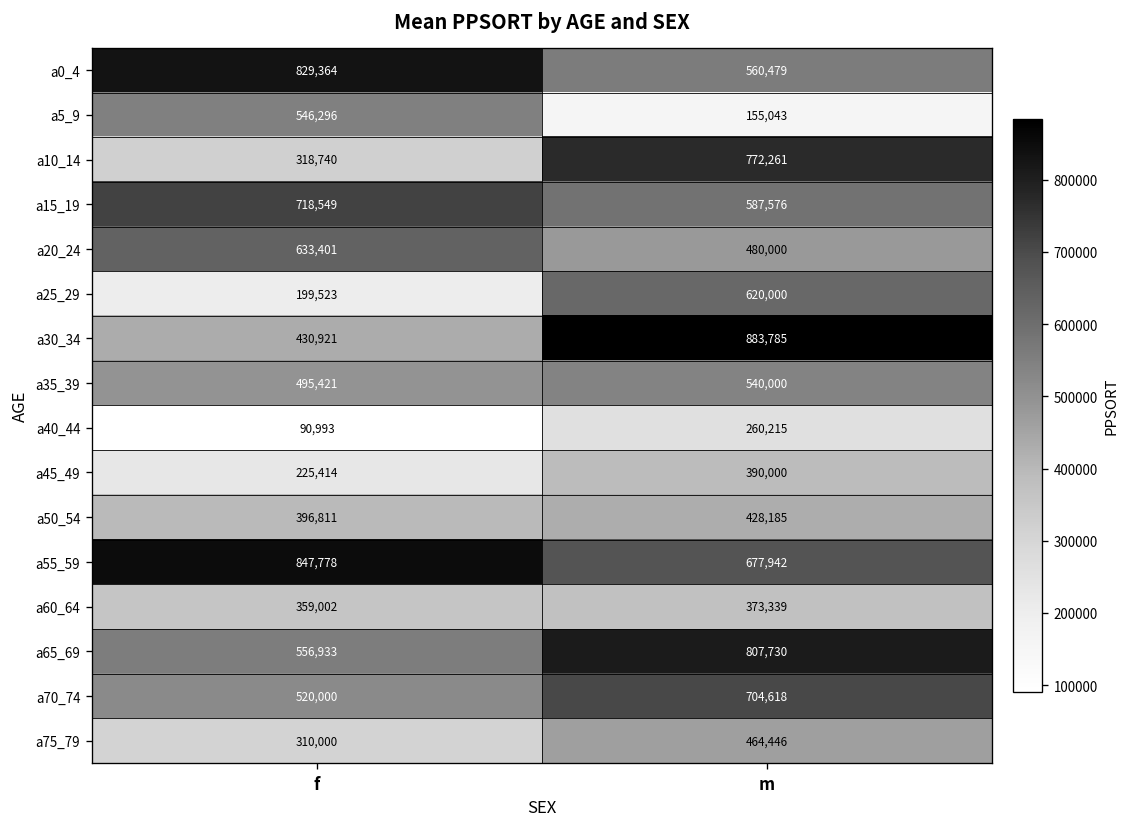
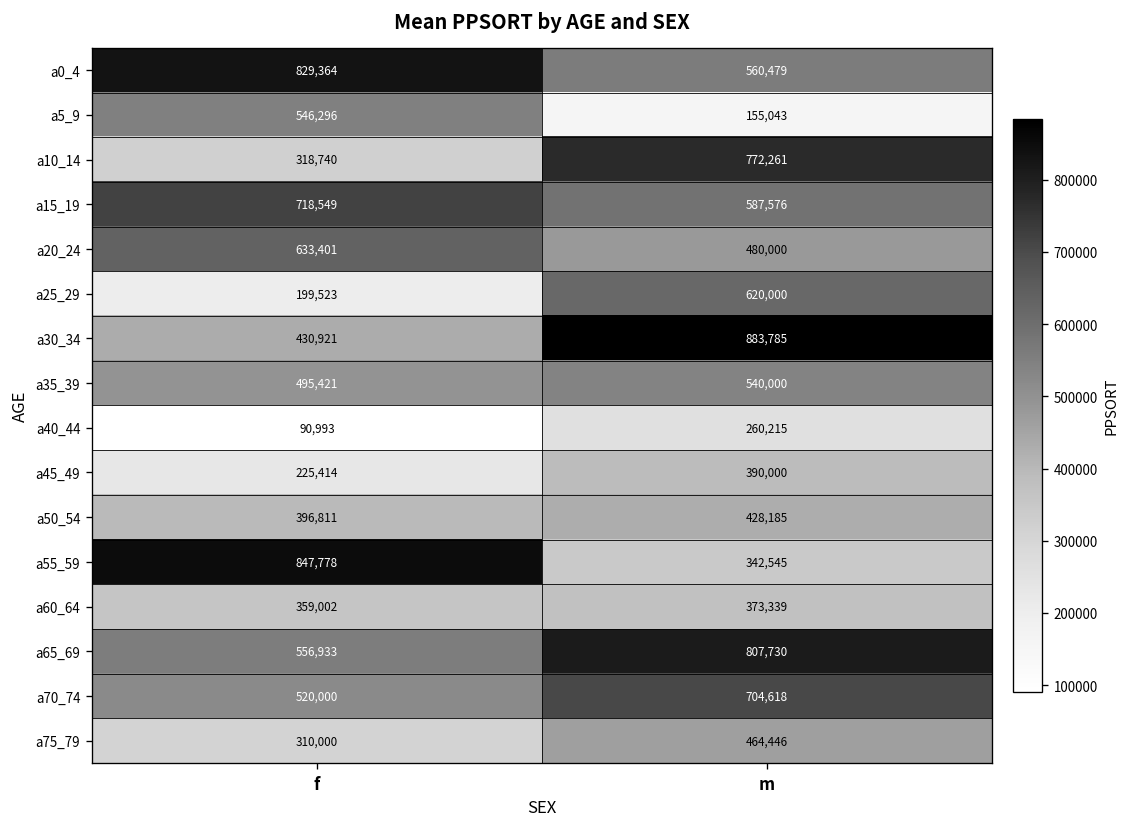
  {
    "a0_4": {
      "f": "829,364",
      "m": "560,479"
    },
    "a5_9": {
      "f": "546,296",
      "m": "155,043"
    },
    "a10_14": {
      "f": "318,740",
      "m": "772,261"
    },
    "a15_19": {
      "f": "718,549",
      "m": "587,576"
    },
    "a20_24": {
      "f": "633,401",
      "m": "480,000"
    },
    "a25_29": {
      "f": "199,523",
      "m": "620,000"
    },
    "a30_34": {
      "f": "430,921",
      "m": "883,785"
    },
    "a35_39": {
      "f": "495,421",
      "m": "540,000"
    },
    "a40_44": {
      "f": "90,993",
      "m": "260,215"
    },
    "a45_49": {
      "f": "225,414",
      "m": "390,000"
    },
    "a50_54": {
      "f": "396,811",
      "m": "428,185"
    },
    "a55_59": {
      "f": "847,778",
-     "m": "677,942"
+     "m": "342,545"
    },
    "a60_64": {
      "f": "359,002",
      "m": "373,339"
    },
    "a65_69": {
      "f": "556,933",
      "m": "807,730"
    },
    "a70_74": {
      "f": "520,000",
      "m": "704,618"
    },
    "a75_79": {
      "f": "310,000",
      "m": "464,446"
    }
  }
